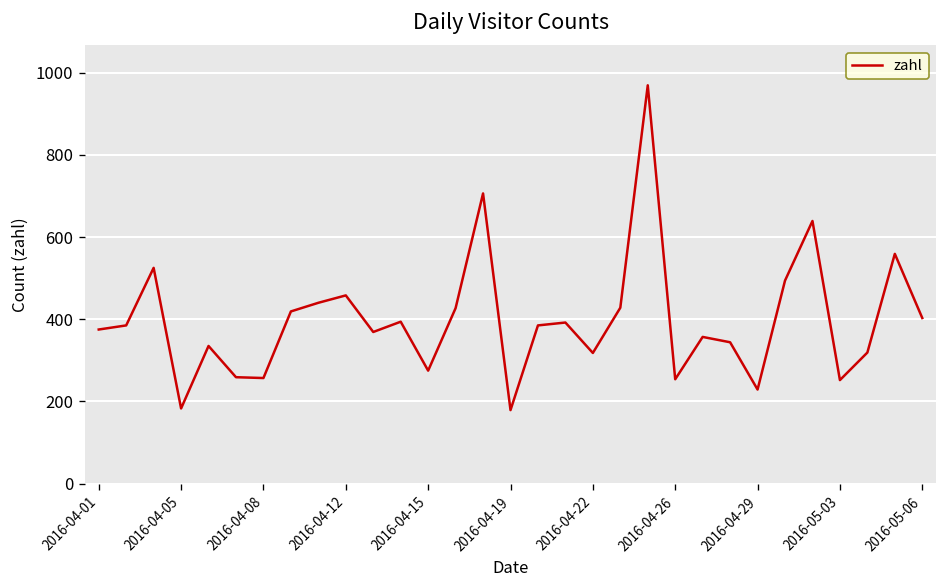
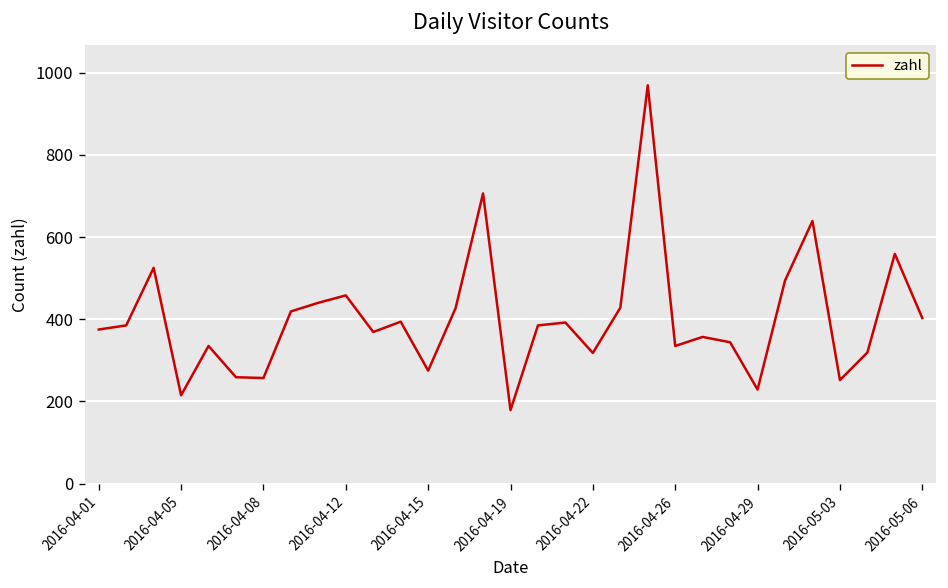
  {
    "2016-04-01": 380,
-   "2016-04-05": 180,
+   "2016-04-05": 220,
    "2016-04-08": 260,
    "2016-04-12": 460,
    "2016-04-15": 280,
    "2016-04-19": 180,
    "2016-04-22": 320,
-   "2016-04-26": 250,
+   "2016-04-26": 340,
    "2016-04-29": 230,
    "2016-05-03": 250,
    "2016-05-06": 400
  }
